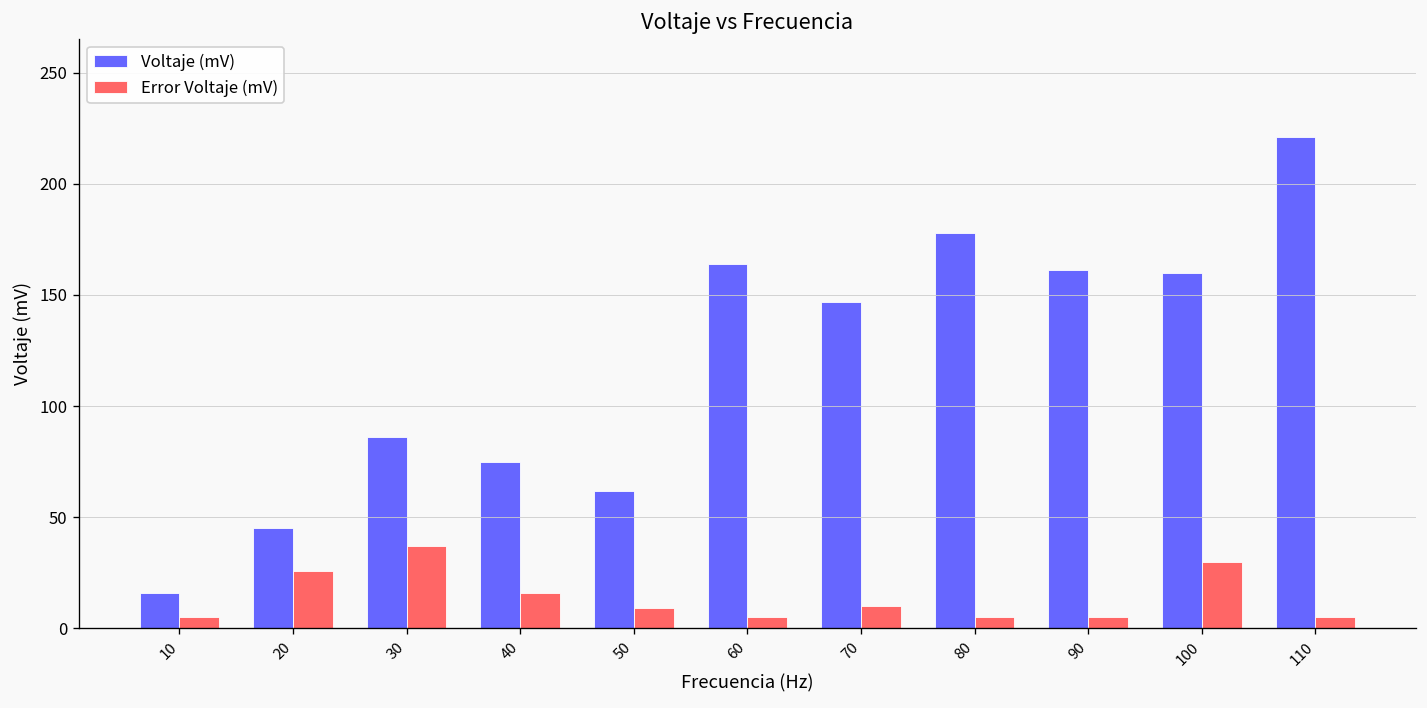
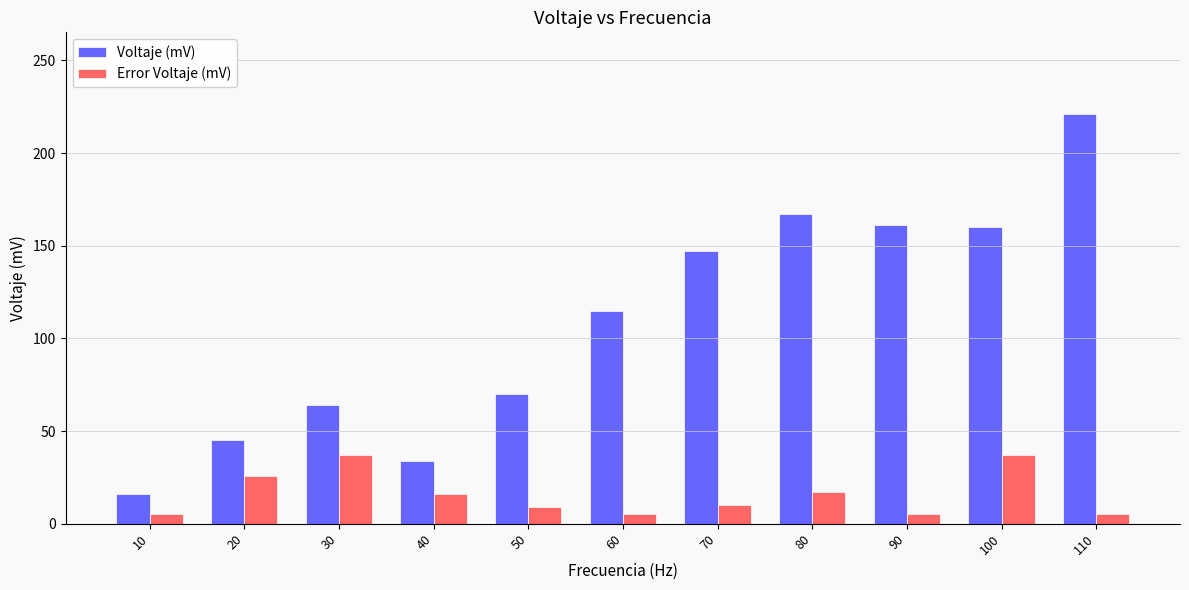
  {
    "Voltaje (mV)": {
      "10": 16,
      "20": 45,
-     "30": 86,
-     "40": 75,
-     "50": 62,
-     "60": 164,
+     "30": 64,
+     "40": 34,
+     "50": 70,
+     "60": 115,
      "70": 147,
-     "80": 178,
+     "80": 167,
      "90": 161,
      "100": 160,
      "110": 221
    },
    "Error Voltaje (mV)": {
      "10": 5,
      "20": 26,
      "30": 37,
      "40": 16,
      "50": 9,
      "60": 5,
      "70": 10,
-     "80": 5,
+     "80": 17,
      "90": 5,
-     "100": 30,
+     "100": 37,
      "110": 5
    }
  }
